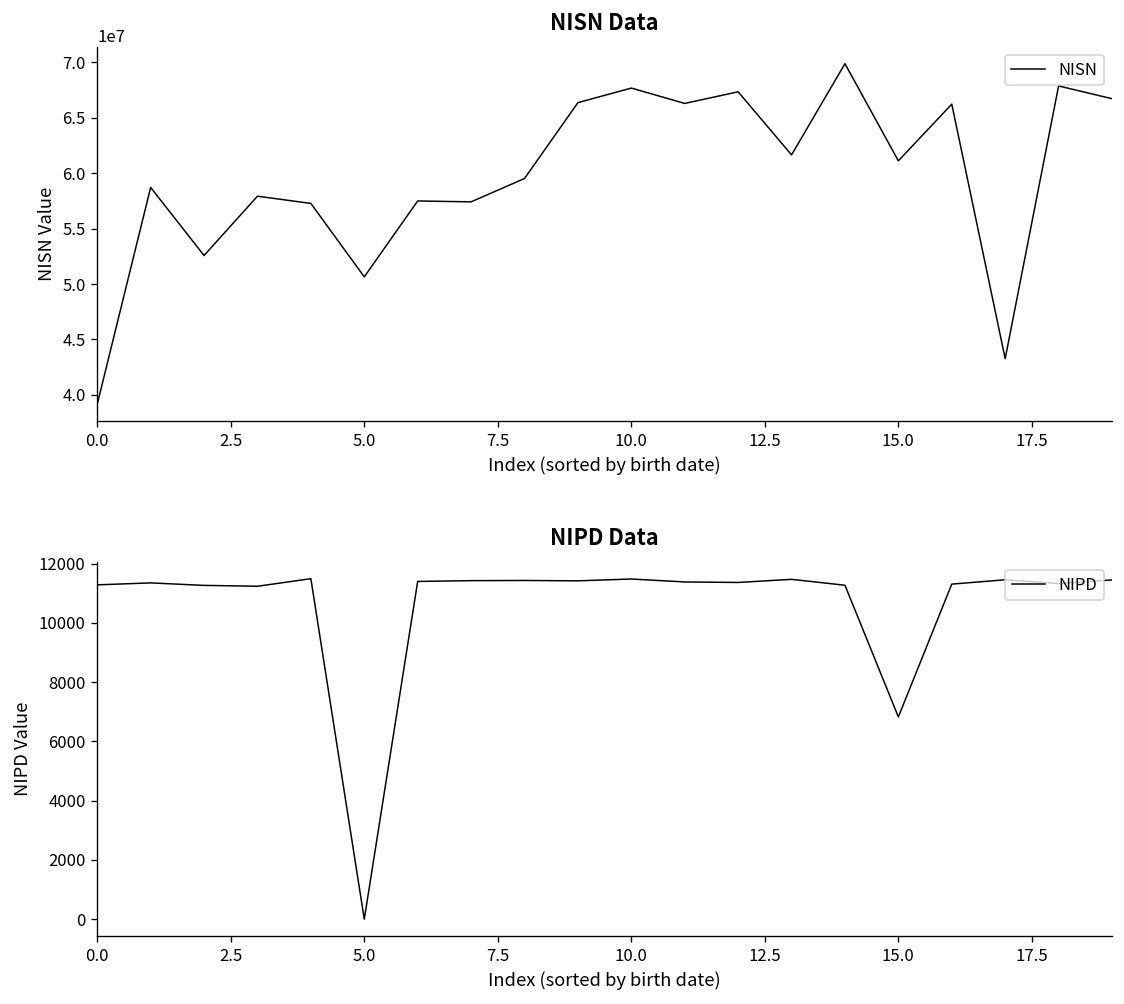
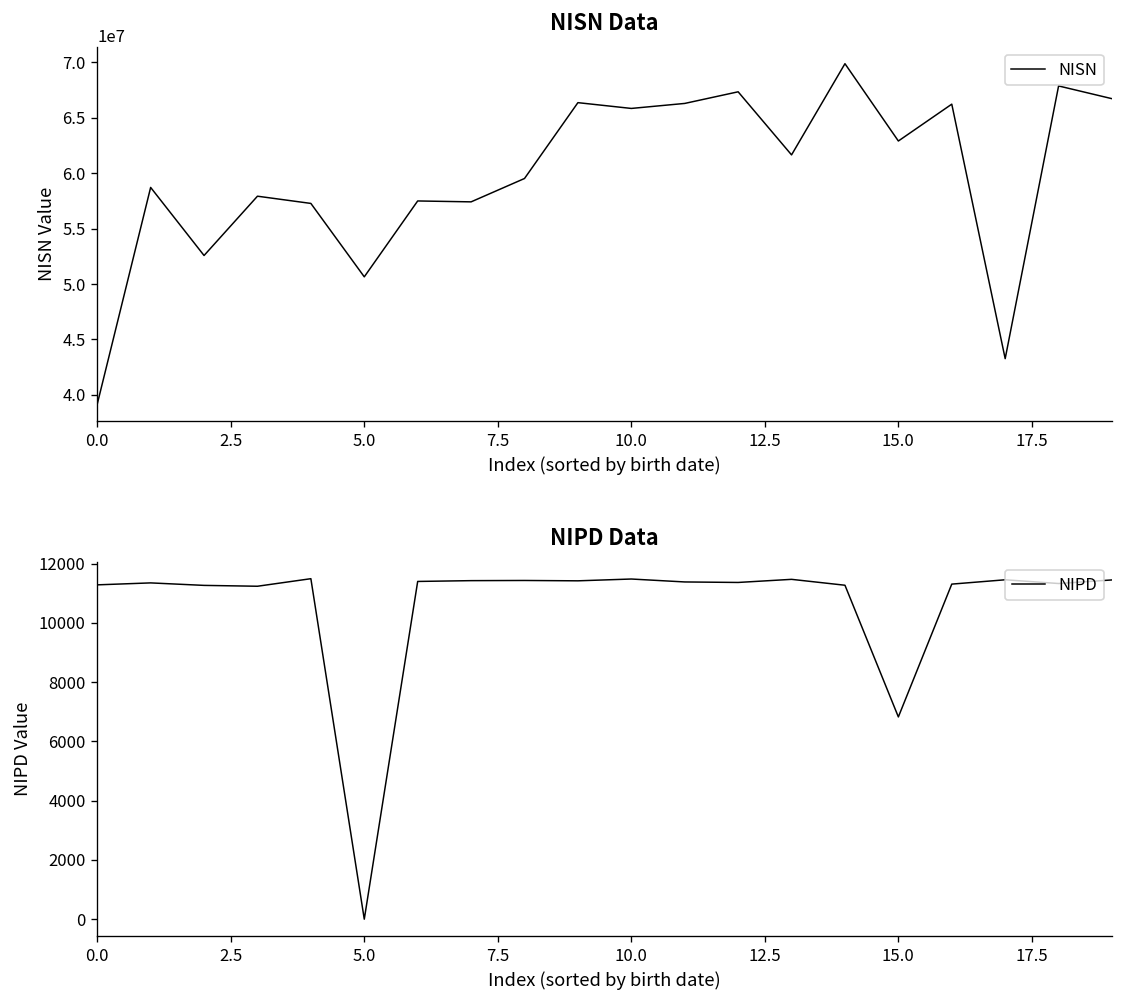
  {
    "NISN Data": {
      "0.0": 39000000,
      "5.0": 51000000,
-     "10.0": 68000000,
-     "15.0": 61000000
+     "10.0": 66000000,
+     "15.0": 63000000
    },
    "NIPD Data": {
      "0.0": 11300,
      "5.0": 0,
      "10.0": 11500,
      "15.0": 6800
    }
  }
